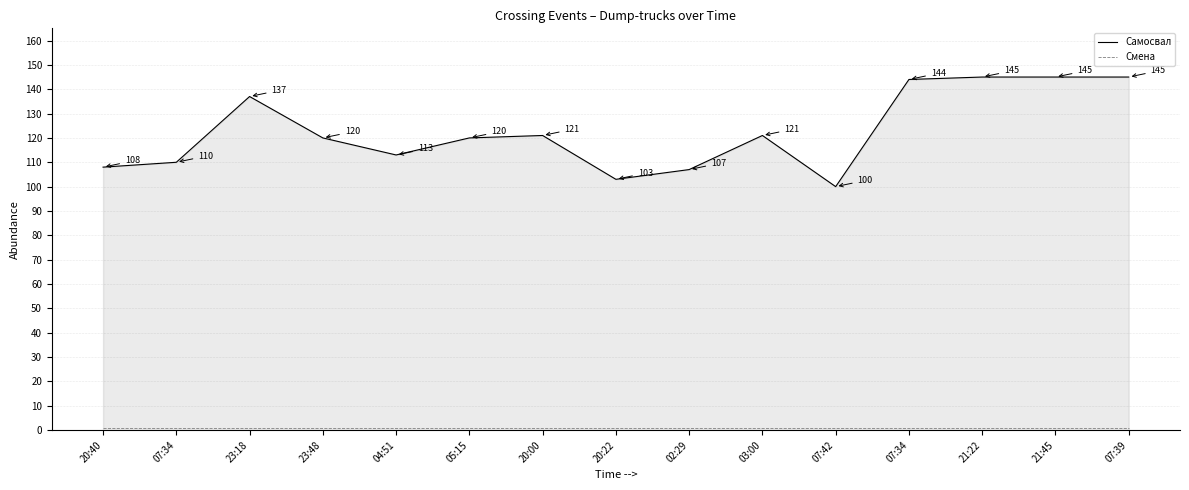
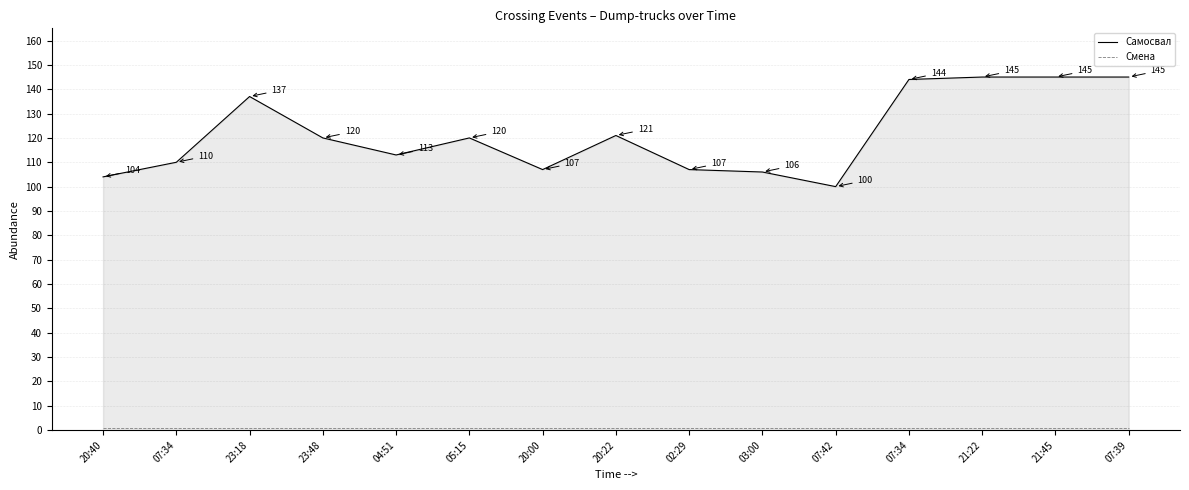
  {
    "Самосвал": {
-     "20:40": 108,
+     "20:40": 104,
      "23:18": 137,
      "23:48": 120,
      "04:51": 113,
      "05:15": 120,
-     "20:00": 121,
-     "20:22": 103,
+     "20:00": 107,
+     "20:22": 121,
      "02:29": 107,
-     "03:00": 121,
+     "03:00": 106,
      "07:42": 100,
      "21:22": 145,
      "21:45": 145,
      "07:39": 145
    },
    "Смена": {
      "20:40": 1,
      "23:18": 1,
      "23:48": 1,
      "04:51": 1,
      "05:15": 1,
      "20:00": 1,
      "20:22": 1,
      "02:29": 1,
      "03:00": 1,
      "07:42": 1,
      "21:22": 1,
      "21:45": 1,
      "07:39": 1
    }
  }
